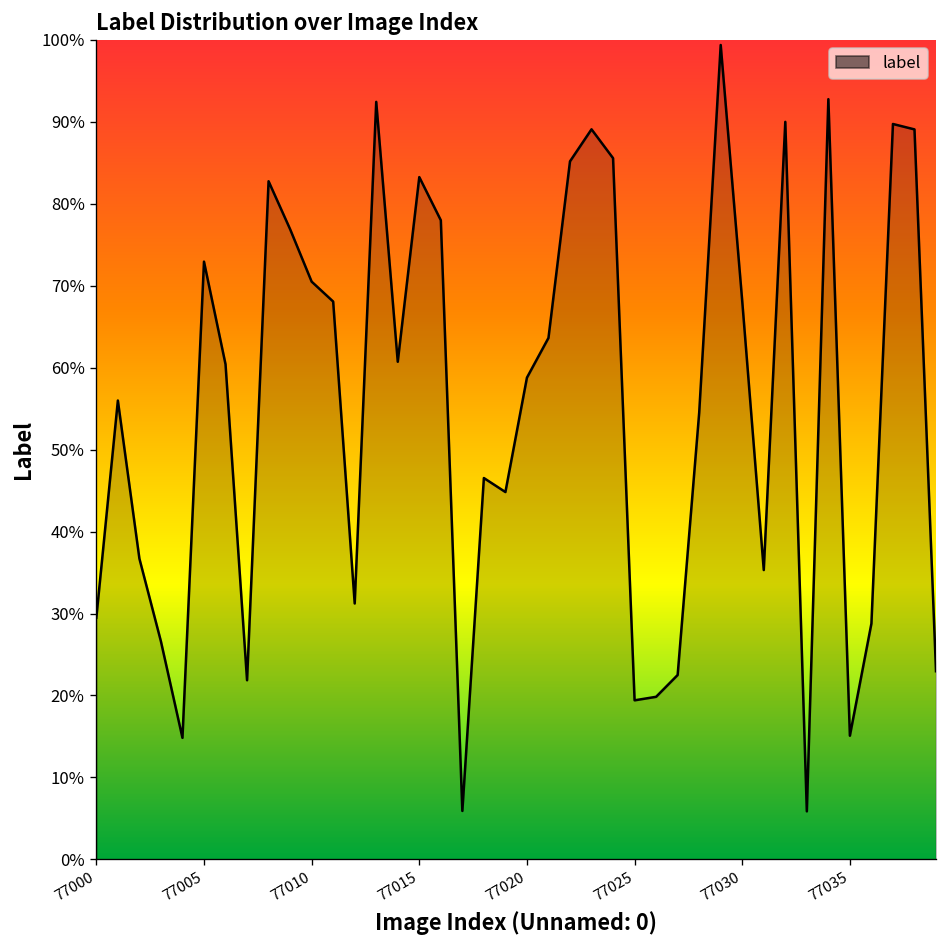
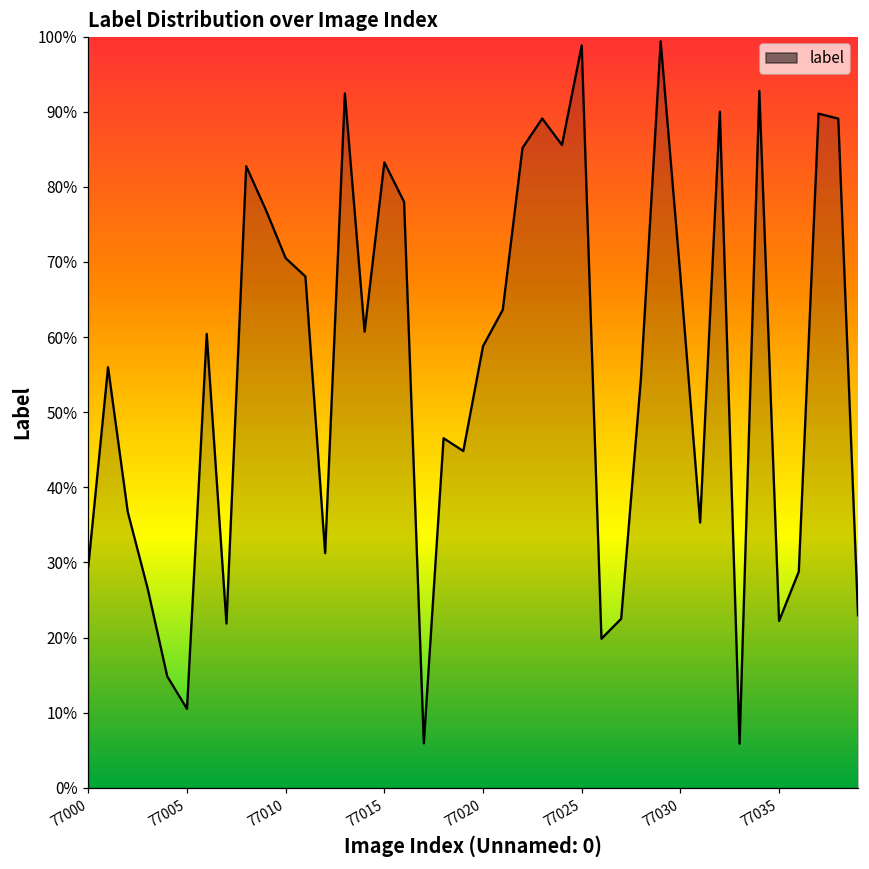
  {
    "77000": "29%",
-   "77005": "73%",
+   "77005": "11%",
    "77010": "71%",
    "77015": "83%",
    "77020": "59%",
-   "77025": "19%",
+   "77025": "99%",
    "77030": "68%",
-   "77035": "15%"
+   "77035": "22%"
  }
